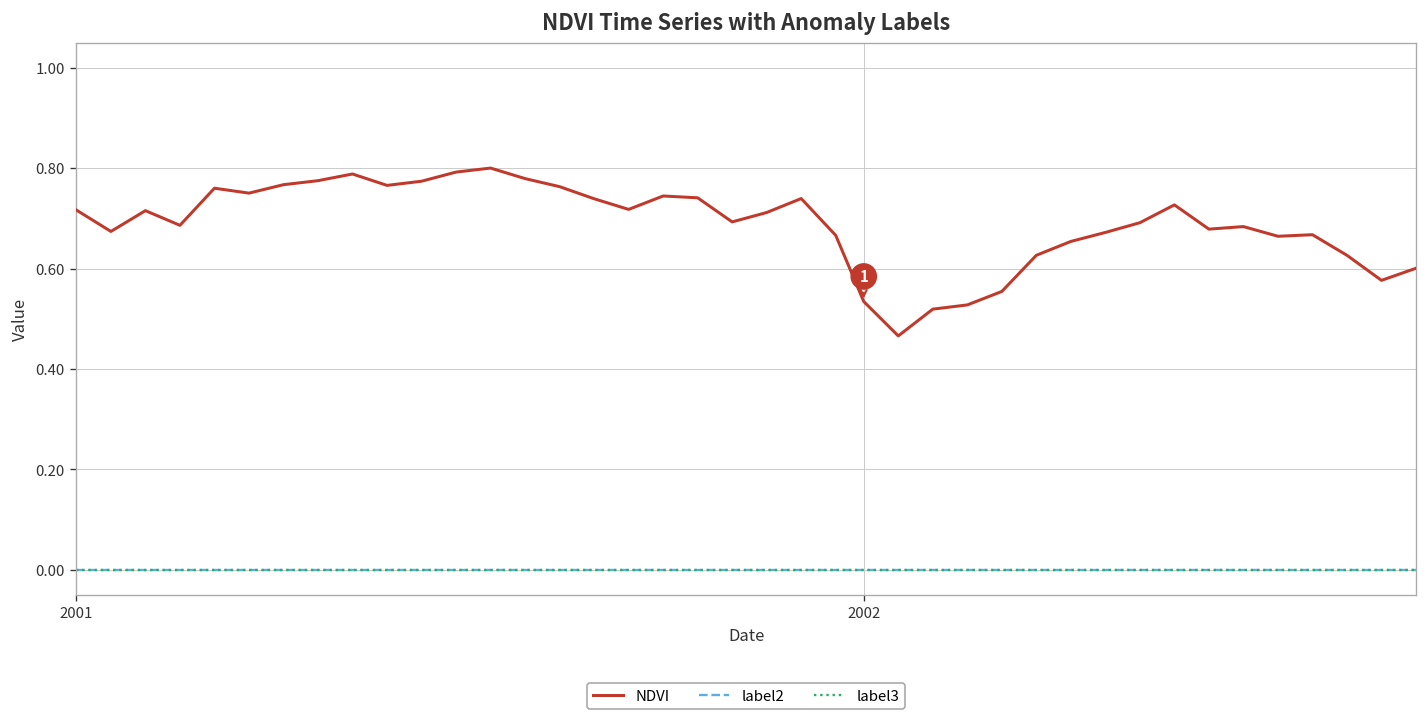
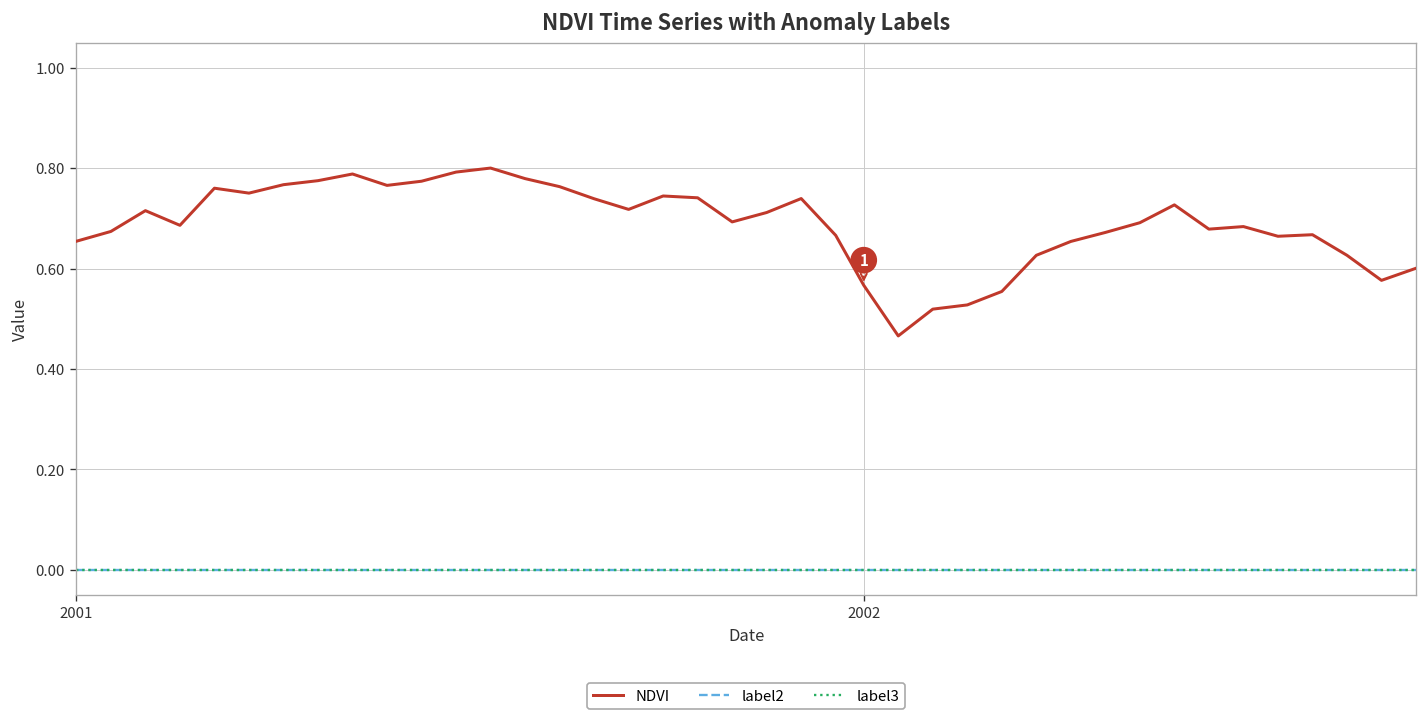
  {
    "NDVI": {
-     "2001": 0.72,
-     "2002": 0.53
+     "2001": 0.65,
+     "2002": 0.57
    },
    "label3": {
      "2001": 0.00,
      "2002": 0.00
    }
  }
